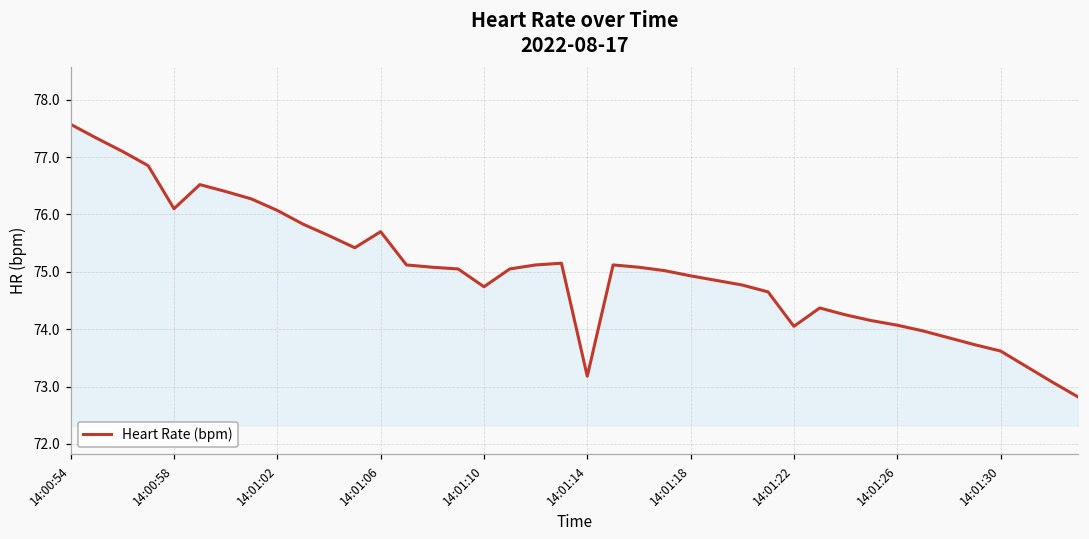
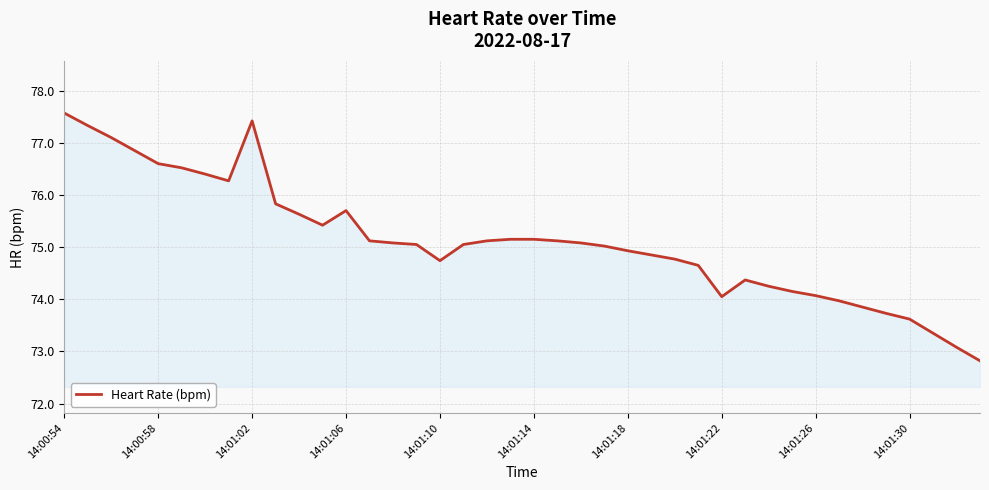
  {
    "14:00:54": 77.6,
-   "14:00:58": 76.1,
-   "14:01:02": 76.1,
+   "14:00:58": 76.6,
+   "14:01:02": 77.4,
    "14:01:06": 75.7,
    "14:01:10": 74.7,
-   "14:01:14": 73.2,
+   "14:01:14": 75.2,
    "14:01:18": 74.9,
    "14:01:22": 74.1,
    "14:01:26": 74.1,
    "14:01:30": 73.6
  }
